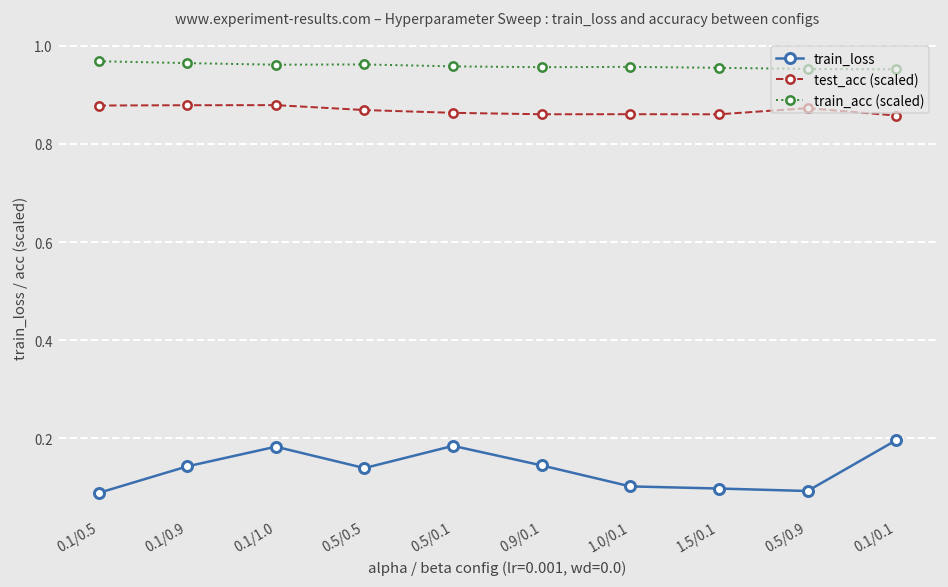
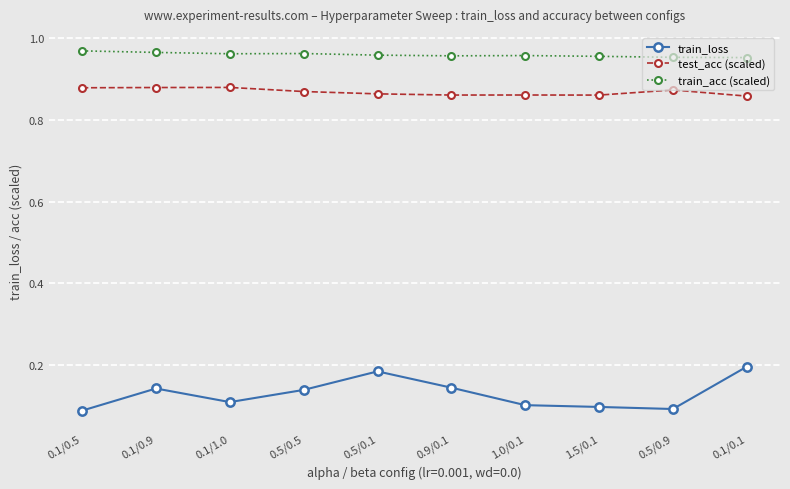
  {
    "train_loss": {
      "0.1/0.5": 0.09,
      "0.1/0.9": 0.14,
-     "0.1/1.0": 0.18,
+     "0.1/1.0": 0.11,
      "0.5/0.5": 0.14,
      "0.5/0.1": 0.18,
      "0.9/0.1": 0.14,
      "1.0/0.1": 0.10,
      "1.5/0.1": 0.10,
      "0.5/0.9": 0.09,
      "0.1/0.1": 0.20
    },
    "test_acc (scaled)": {
      "0.1/0.5": 0.88,
      "0.1/0.9": 0.88,
      "0.1/1.0": 0.88,
      "0.5/0.5": 0.87,
      "0.5/0.1": 0.86,
      "0.9/0.1": 0.86,
      "1.0/0.1": 0.86,
      "1.5/0.1": 0.86,
      "0.1/0.1": 0.86
    },
    "train_acc (scaled)": {
      "0.1/0.5": 0.97,
      "0.1/0.9": 0.96,
      "0.1/1.0": 0.96,
      "0.5/0.5": 0.96,
      "0.5/0.1": 0.96,
      "0.9/0.1": 0.96,
      "1.0/0.1": 0.96,
      "1.5/0.1": 0.95
    }
  }
